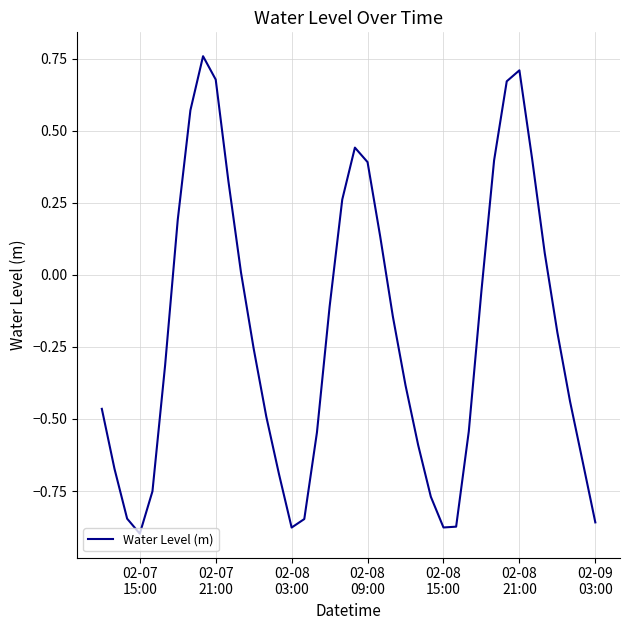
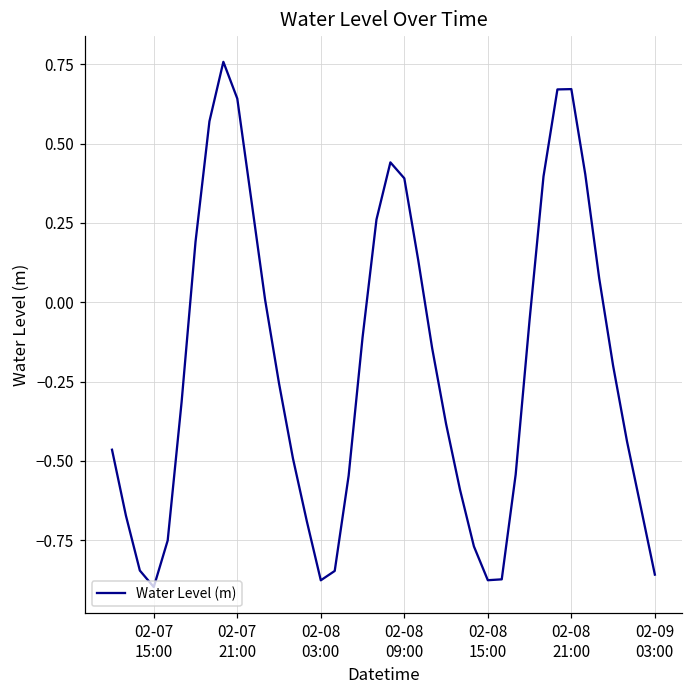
  {
-   "02-07 21:00": 0.68,
+   "02-07 21:00": 0.64,
    "02-08 03:00": -0.88,
    "02-08 09:00": 0.39,
    "02-08 15:00": -0.88,
-   "02-08 21:00": 0.71,
+   "02-08 21:00": 0.67,
    "02-09 03:00": -0.86
  }
